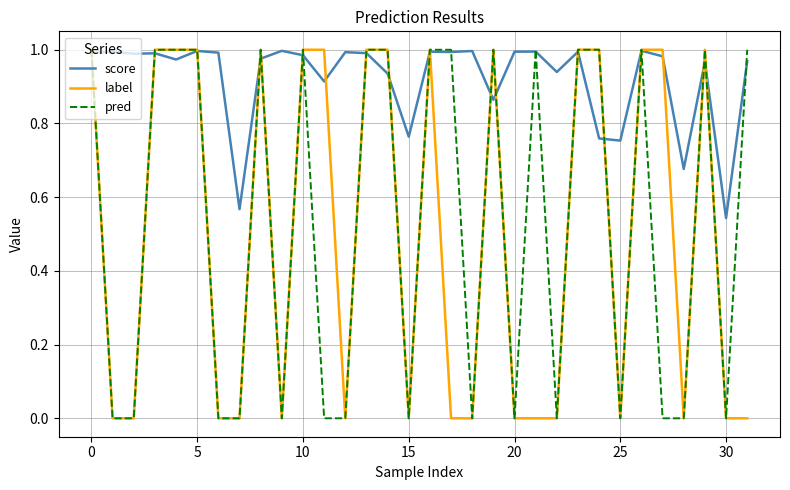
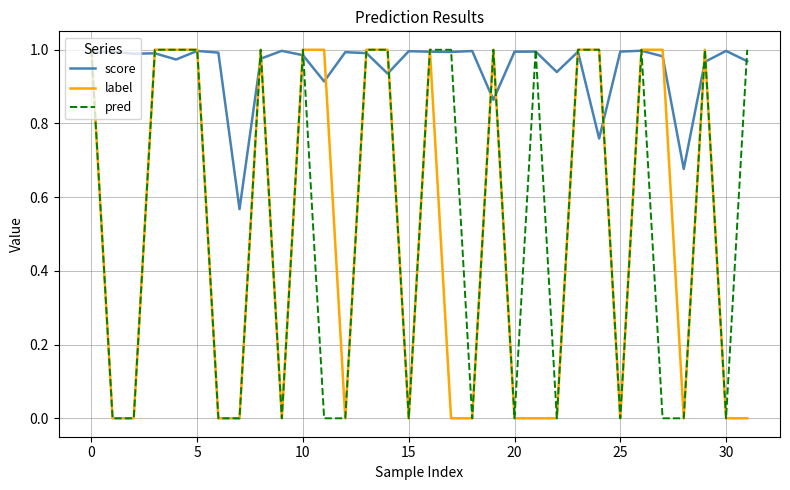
  {
    "score": {
      "10": 0.99,
-     "15": 0.76,
+     "15": 1.00,
      "20": 0.99,
-     "25": 0.75,
-     "30": 0.54
+     "25": 1.00,
+     "30": 1.00
    }
  }
